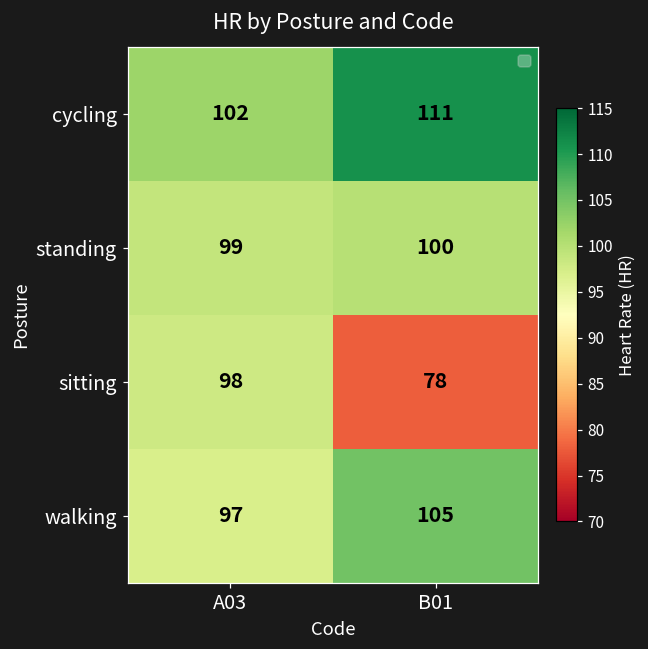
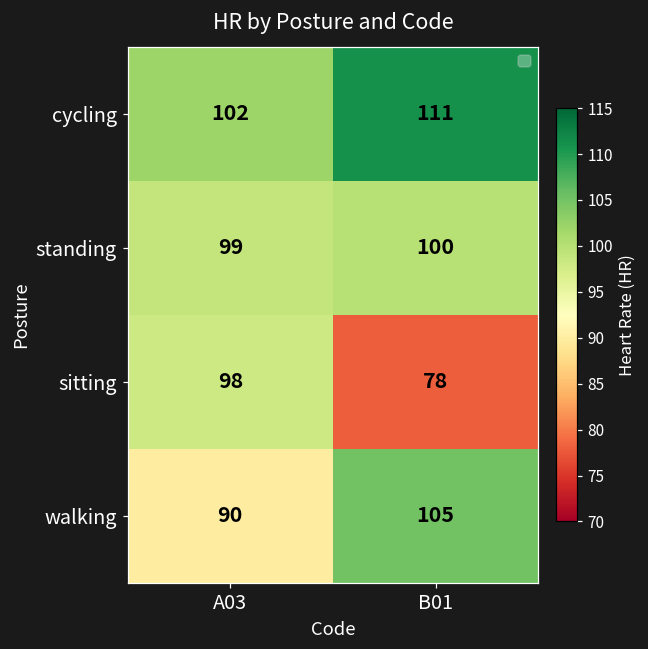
  {
    "cycling": {
      "A03": 102,
      "B01": 111
    },
    "standing": {
      "A03": 99,
      "B01": 100
    },
    "sitting": {
      "A03": 98,
      "B01": 78
    },
    "walking": {
-     "A03": 97,
+     "A03": 90,
      "B01": 105
    }
  }
